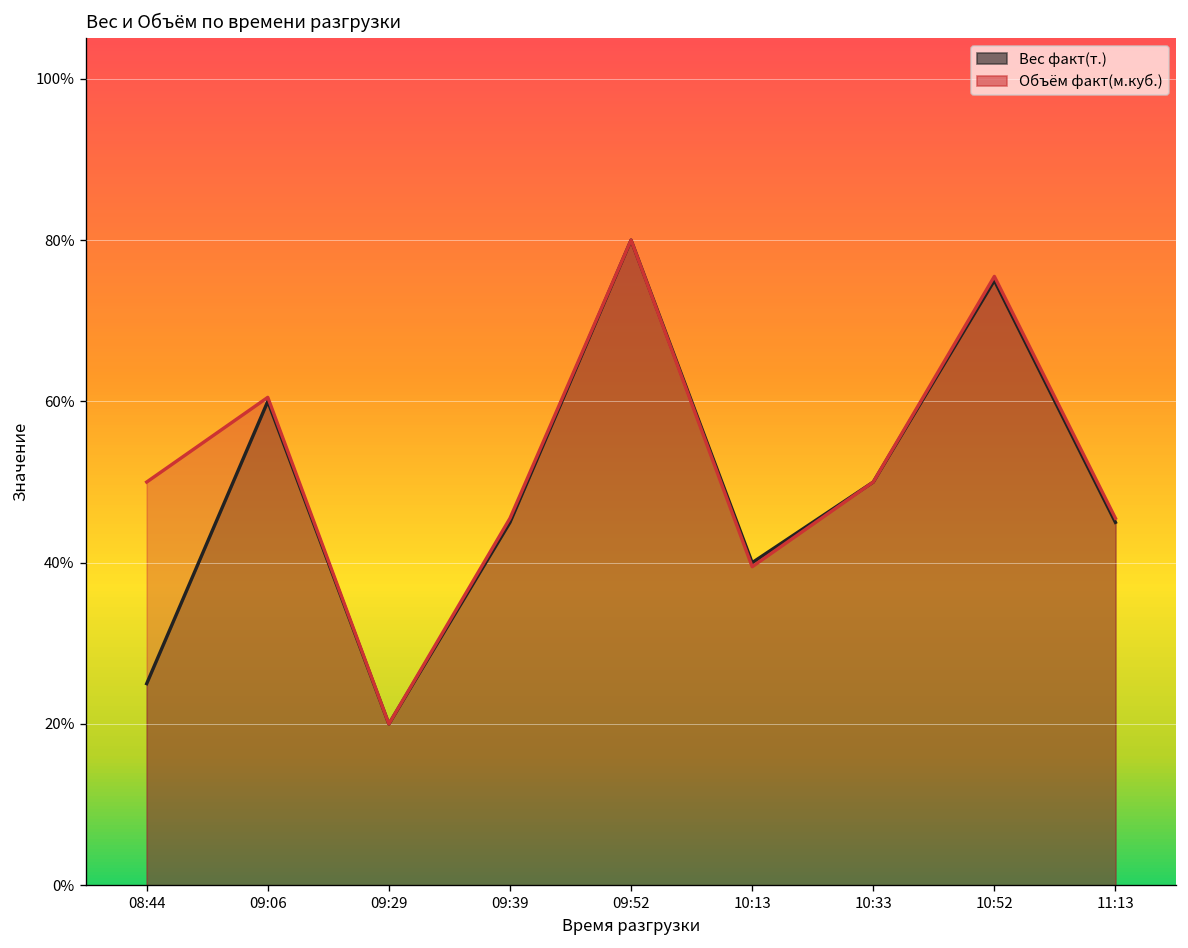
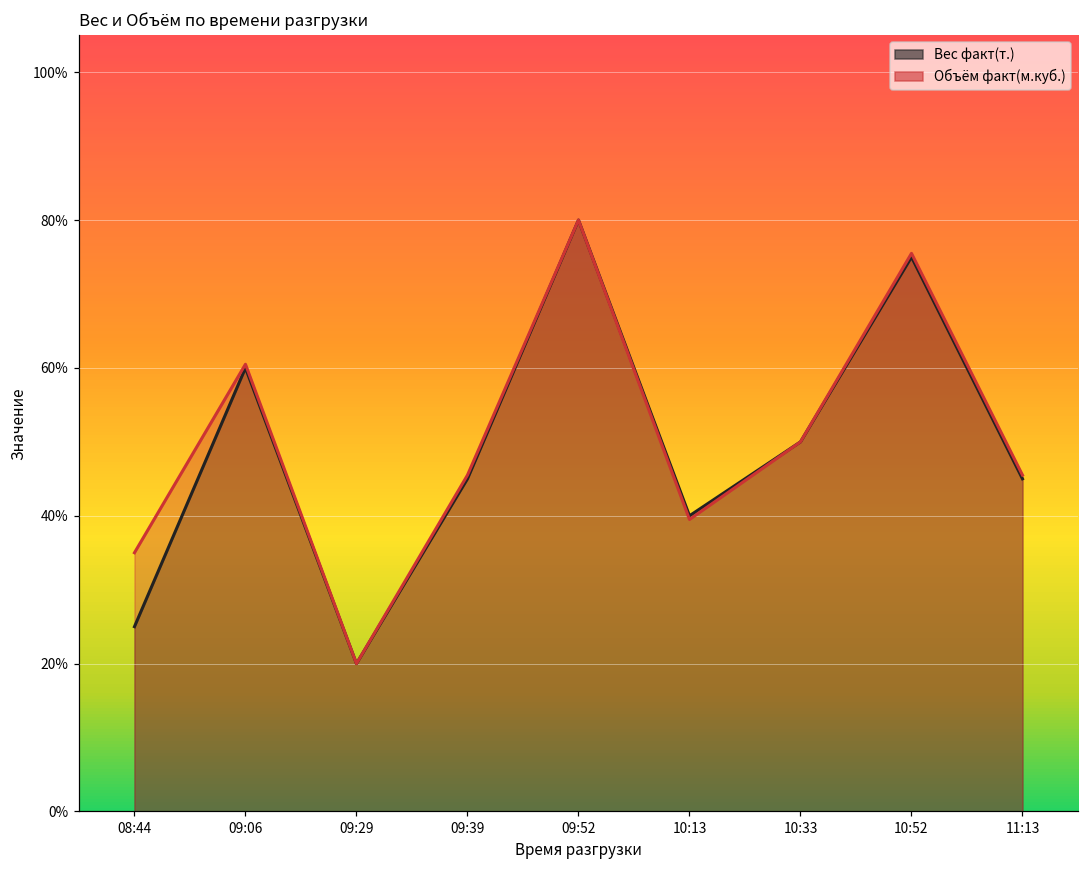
  {
    "Вес факт(т.)": {
      "08:44": "25%",
      "09:06": "60%",
      "09:39": "45%",
      "10:13": "40%",
      "10:52": "75%",
      "11:13": "45%"
    },
    "Объём факт(м.куб.)": {
-     "08:44": "50%",
+     "08:44": "35%",
      "09:06": "60%",
      "09:39": "45%",
      "10:13": "40%",
      "10:52": "76%",
      "11:13": "45%"
    }
  }
